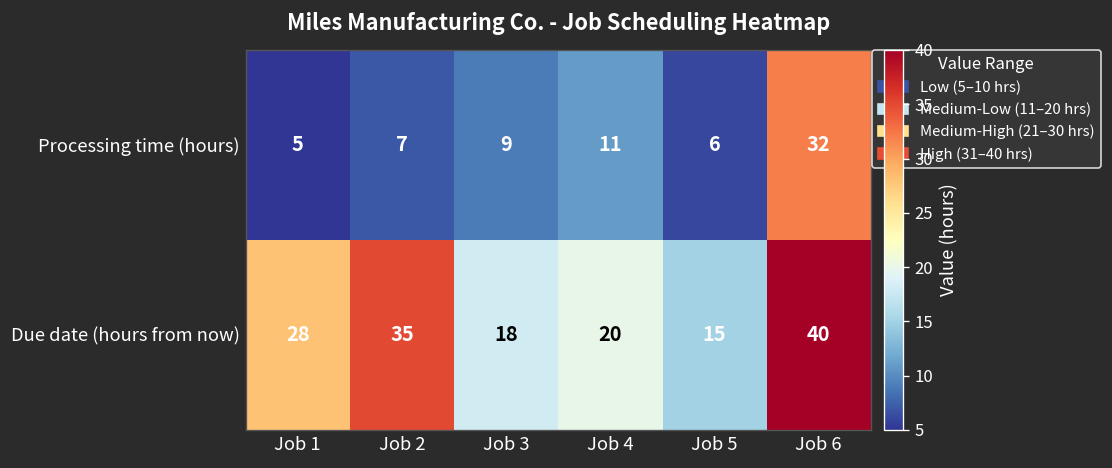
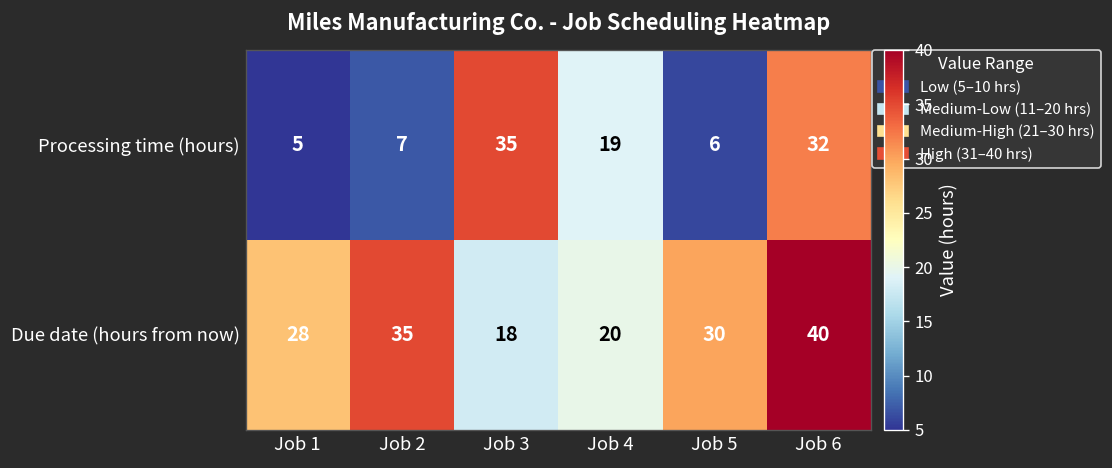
  {
    "Processing time (hours)": {
      "Job 1": 5,
      "Job 2": 7,
-     "Job 3": 9,
-     "Job 4": 11,
+     "Job 3": 35,
+     "Job 4": 19,
      "Job 5": 6,
      "Job 6": 32
    },
    "Due date (hours from now)": {
      "Job 1": 28,
      "Job 2": 35,
      "Job 3": 18,
      "Job 4": 20,
-     "Job 5": 15,
+     "Job 5": 30,
      "Job 6": 40
    }
  }
